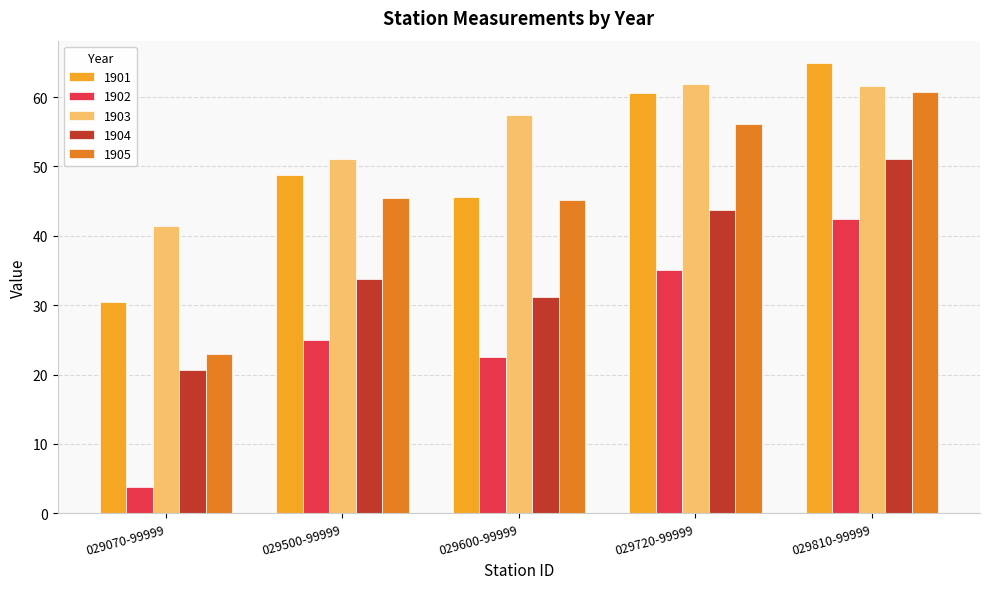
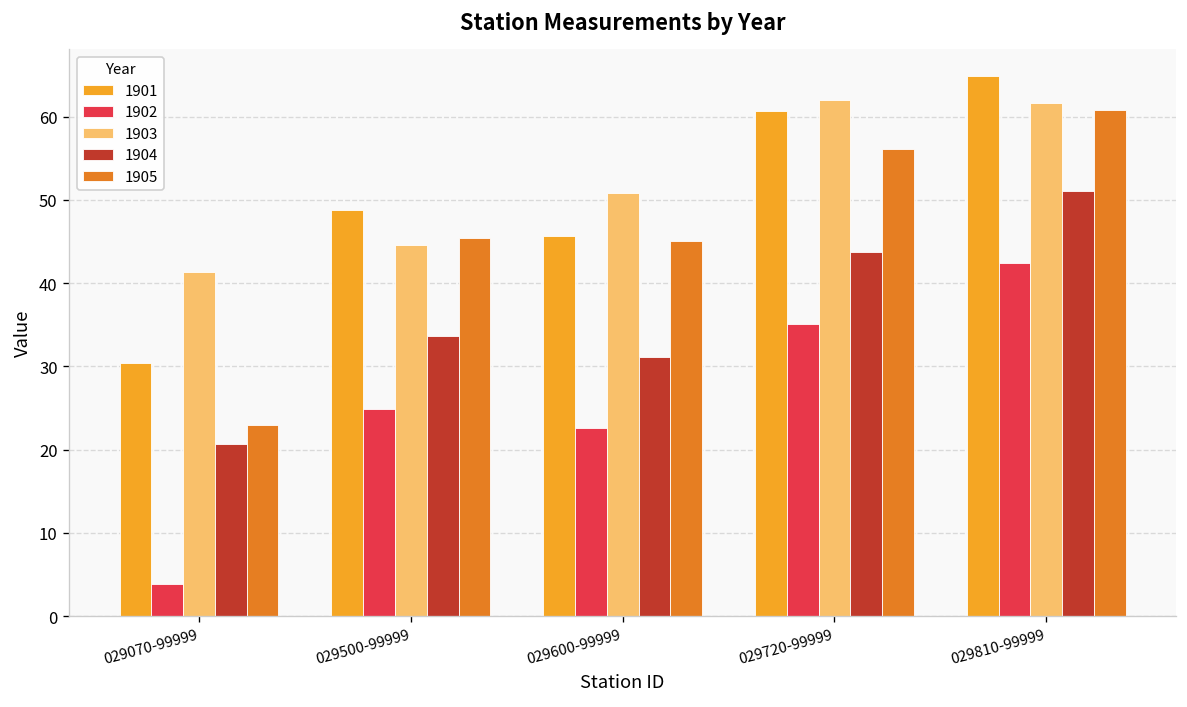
  {
    "1903": {
      "029070-99999": 41,
-     "029500-99999": 51,
-     "029600-99999": 57,
+     "029500-99999": 45,
+     "029600-99999": 51,
      "029720-99999": 62,
      "029810-99999": 62
    }
  }
